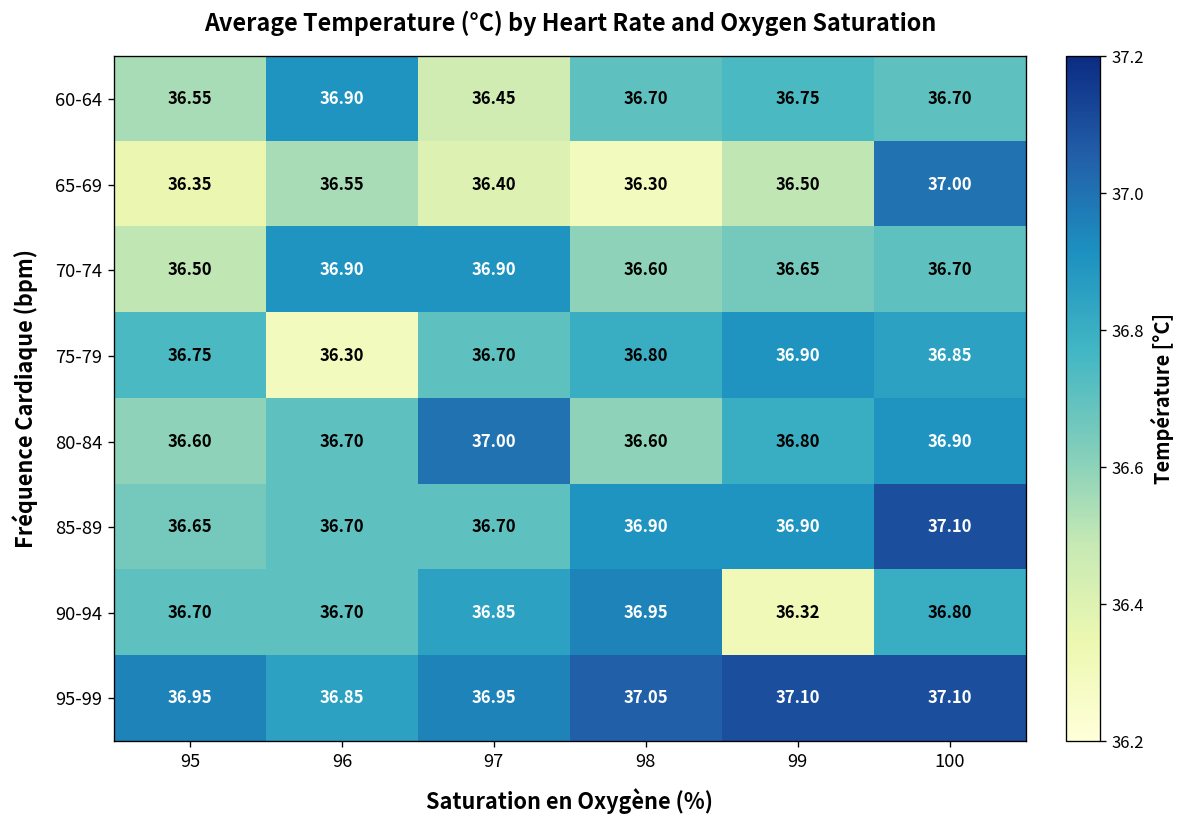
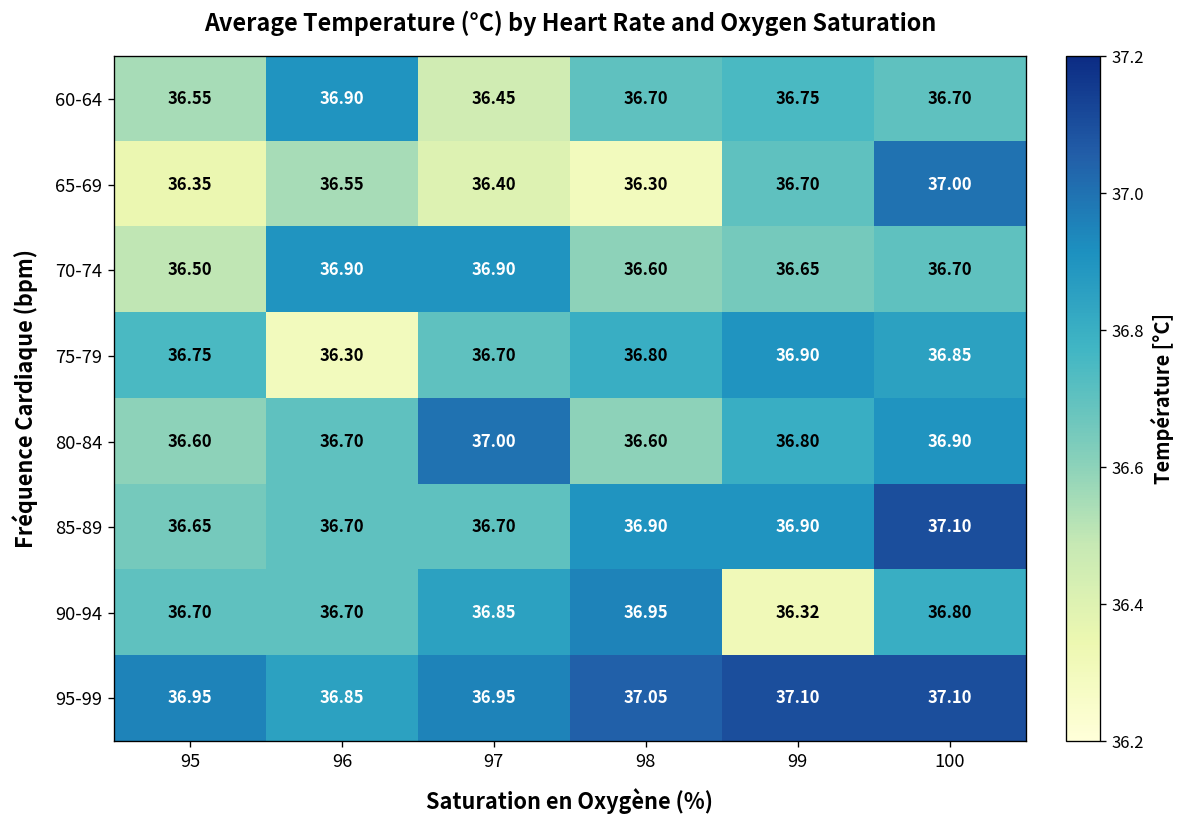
  {
    "60-64": {
      "95": 36.55,
      "96": 36.90,
      "97": 36.45,
      "98": 36.70,
      "99": 36.75,
      "100": 36.70
    },
    "65-69": {
      "95": 36.35,
      "96": 36.55,
      "97": 36.40,
      "98": 36.30,
-     "99": 36.50,
+     "99": 36.70,
      "100": 37.00
    },
    "70-74": {
      "95": 36.50,
      "96": 36.90,
      "97": 36.90,
      "98": 36.60,
      "99": 36.65,
      "100": 36.70
    },
    "75-79": {
      "95": 36.75,
      "96": 36.30,
      "97": 36.70,
      "98": 36.80,
      "99": 36.90,
      "100": 36.85
    },
    "80-84": {
      "95": 36.60,
      "96": 36.70,
      "97": 37.00,
      "98": 36.60,
      "99": 36.80,
      "100": 36.90
    },
    "85-89": {
      "95": 36.65,
      "96": 36.70,
      "97": 36.70,
      "98": 36.90,
      "99": 36.90,
      "100": 37.10
    },
    "90-94": {
      "95": 36.70,
      "96": 36.70,
      "97": 36.85,
      "98": 36.95,
      "99": 36.32,
      "100": 36.80
    },
    "95-99": {
      "95": 36.95,
      "96": 36.85,
      "97": 36.95,
      "98": 37.05,
      "99": 37.10,
      "100": 37.10
    }
  }
